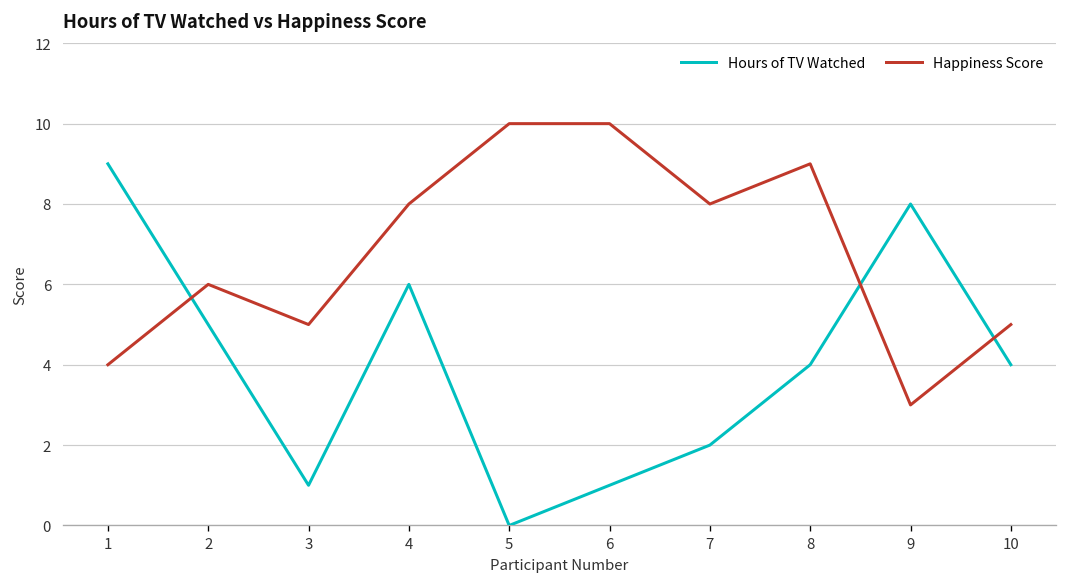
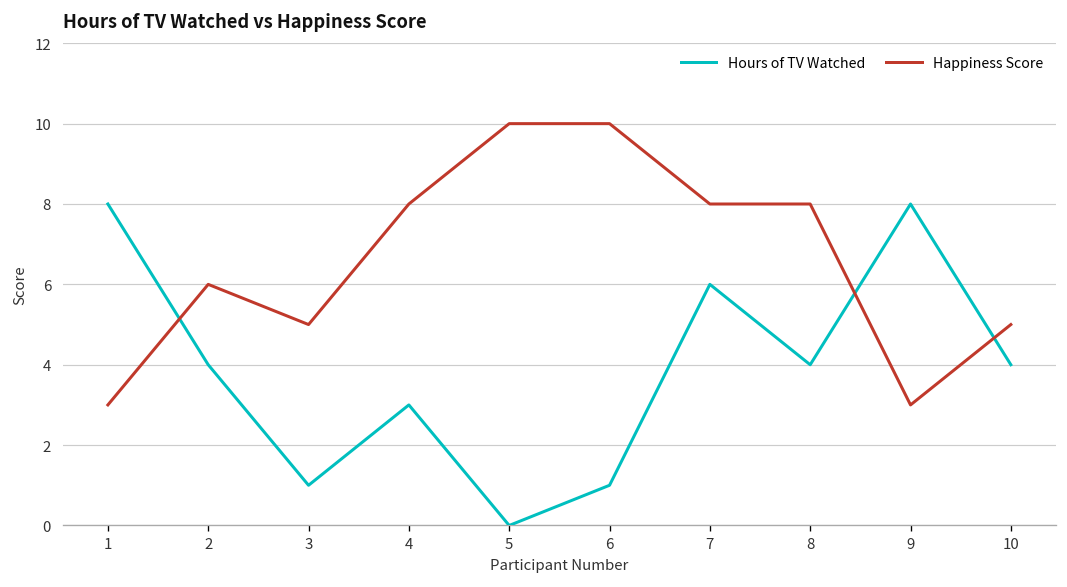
  {
    "Hours of TV Watched": {
-     "1": 9,
-     "2": 5,
+     "1": 8,
+     "2": 4,
      "3": 1,
-     "4": 6,
+     "4": 3,
      "5": 0,
      "6": 1,
-     "7": 2,
+     "7": 6,
      "8": 4,
      "9": 8,
      "10": 4
    },
    "Happiness Score": {
-     "1": 4,
+     "1": 3,
      "2": 6,
      "3": 5,
      "4": 8,
      "5": 10,
      "6": 10,
      "7": 8,
-     "8": 9,
+     "8": 8,
      "9": 3,
      "10": 5
    }
  }
